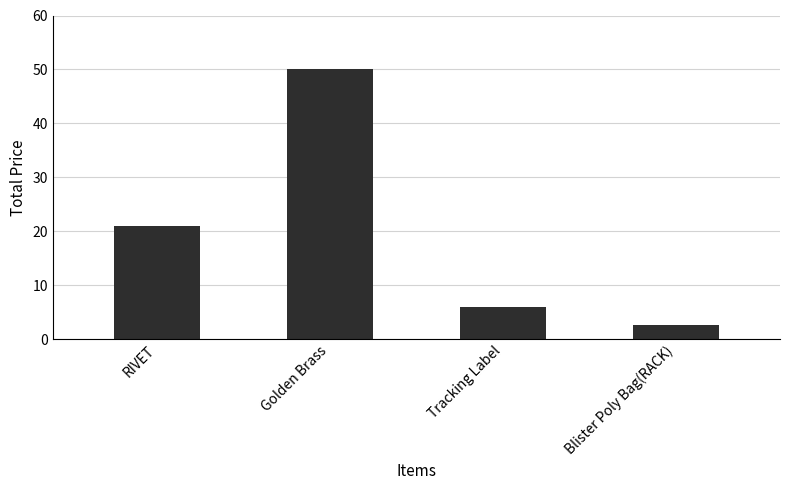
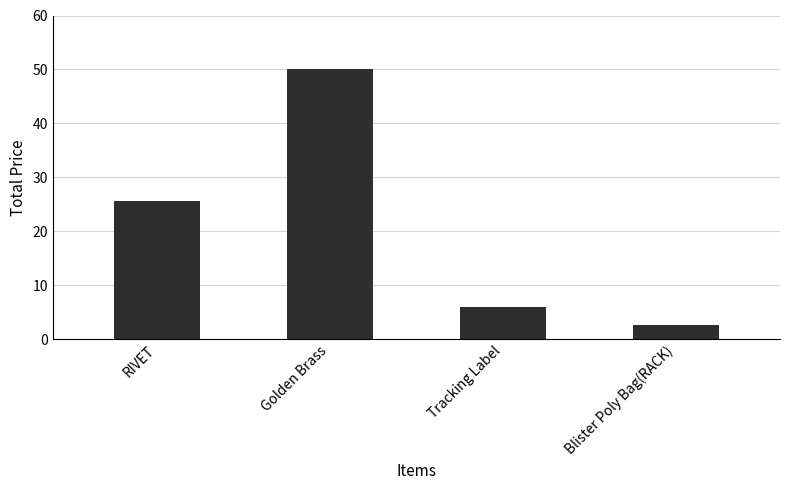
  {
-   "RIVET": 21,
+   "RIVET": 26,
    "Golden Brass": 50,
    "Tracking Label": 6,
    "Blister Poly Bag(RACK)": 3
  }
